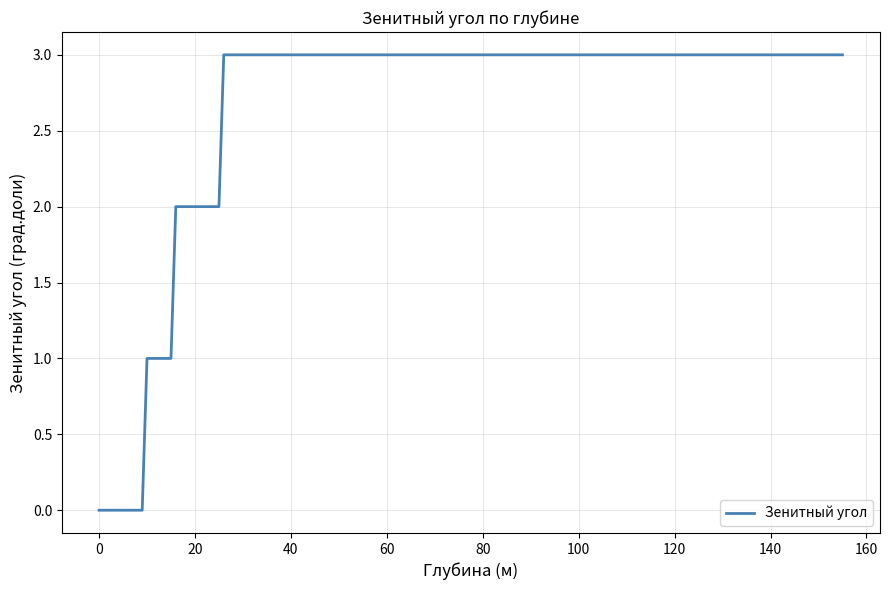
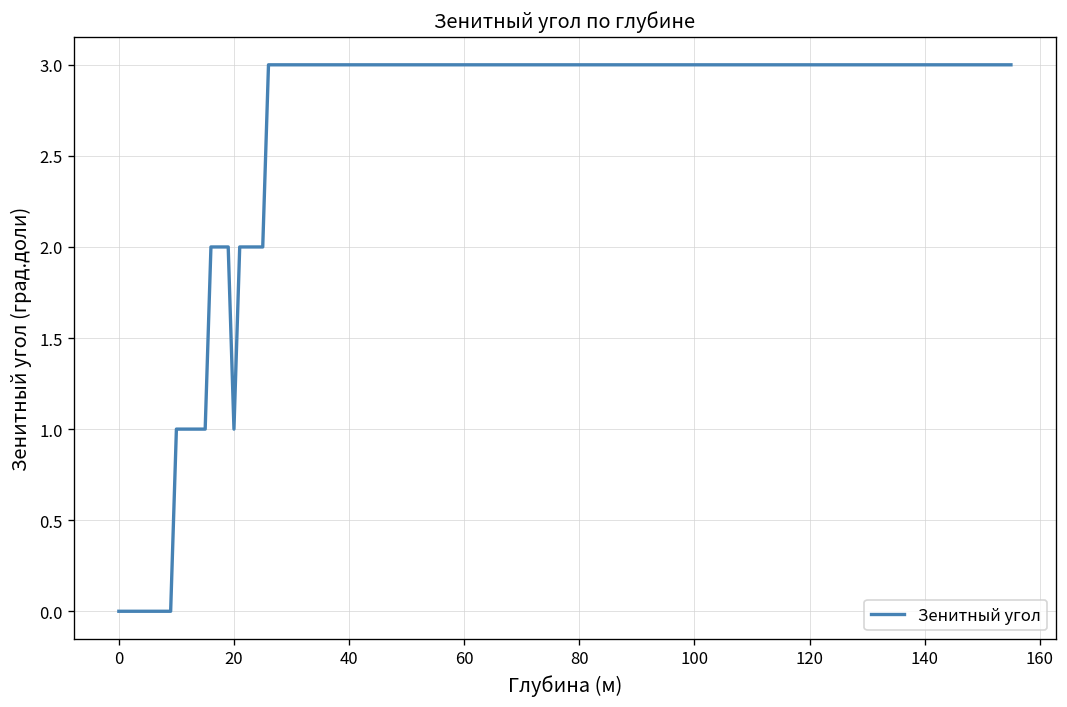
  {
    "0": 0,
-   "20": 2,
+   "20": 1,
    "40": 3,
    "60": 3,
    "80": 3,
    "100": 3,
    "120": 3,
    "140": 3
  }
